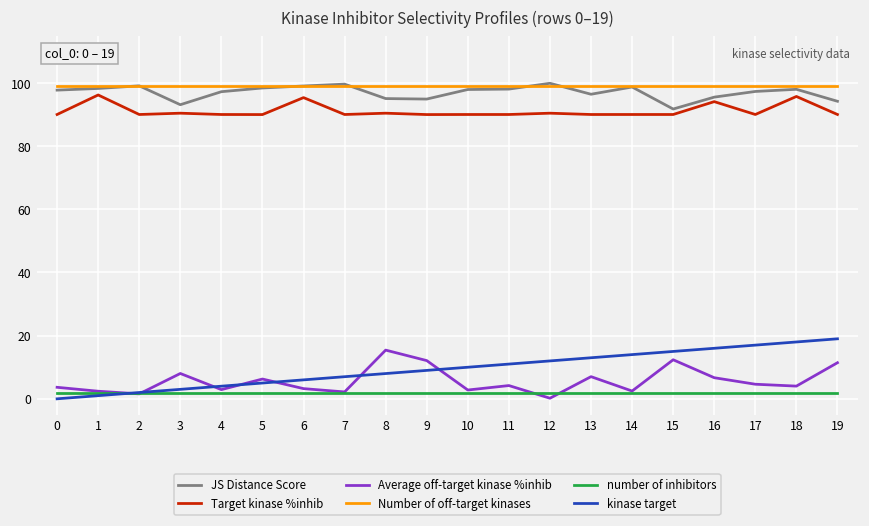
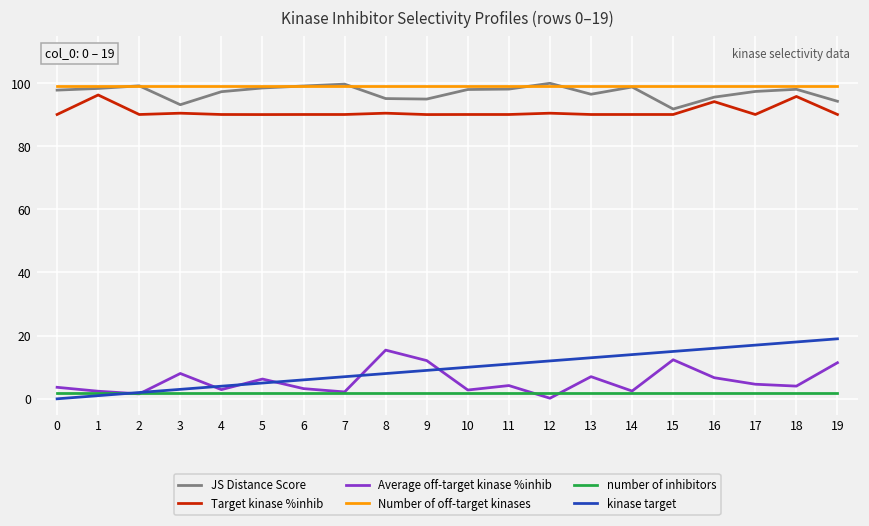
  {
    "JS Distance Score": {
      "0": 98,
      "3": 93,
      "4": 97,
      "8": 95,
      "9": 95,
      "10": 98,
      "11": 98,
      "12": 100,
      "13": 96,
      "15": 92,
      "16": 96,
      "17": 97,
      "18": 98,
      "19": 94
    },
    "Target kinase %inhib": {
      "0": 90,
      "1": 96,
      "2": 90,
      "3": 90,
      "4": 90,
      "5": 90,
-     "6": 95,
+     "6": 90,
      "7": 90,
      "8": 90,
      "9": 90,
      "10": 90,
      "11": 90,
      "12": 90,
      "13": 90,
      "14": 90,
      "15": 90,
      "16": 94,
      "17": 90,
      "18": 96,
      "19": 90
    },
    "Average off-target kinase %inhib": {
      "0": 4,
      "3": 8,
      "4": 3,
      "5": 6,
      "6": 3,
      "8": 15,
      "9": 12,
      "11": 4,
      "12": 0,
      "13": 7,
      "15": 12,
      "16": 7,
      "17": 5,
      "18": 4,
      "19": 11
    },
    "Number of off-target kinases": {
      "0": 99,
      "3": 99,
      "4": 99,
      "8": 99,
      "9": 99,
      "10": 99,
      "11": 99,
      "12": 99,
      "13": 99,
      "15": 99,
      "16": 99,
      "17": 99,
      "18": 99,
      "19": 99
    },
    "number of inhibitors": {
      "0": 2,
      "3": 2,
      "4": 2,
      "5": 2,
      "6": 2,
      "8": 2,
      "9": 2,
      "11": 2,
      "12": 2,
      "13": 2,
      "15": 2,
      "16": 2,
      "17": 2,
      "18": 2,
      "19": 2
    },
    "kinase target": {
      "0": 0,
      "1": 1,
      "3": 3,
      "4": 4,
      "5": 5,
      "6": 6,
      "7": 7,
      "8": 8,
      "9": 9,
      "10": 10,
      "11": 11,
      "12": 12,
      "13": 13,
      "14": 14,
      "15": 15,
      "16": 16,
      "17": 17,
      "18": 18,
      "19": 19
    }
  }
